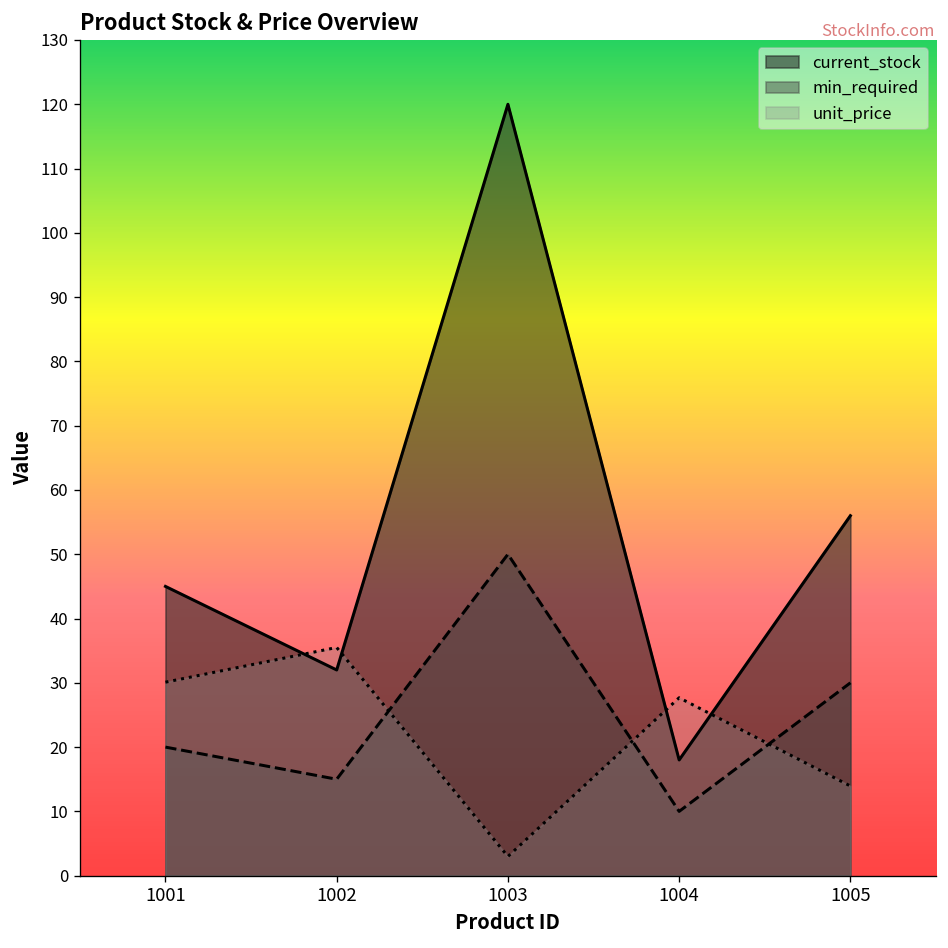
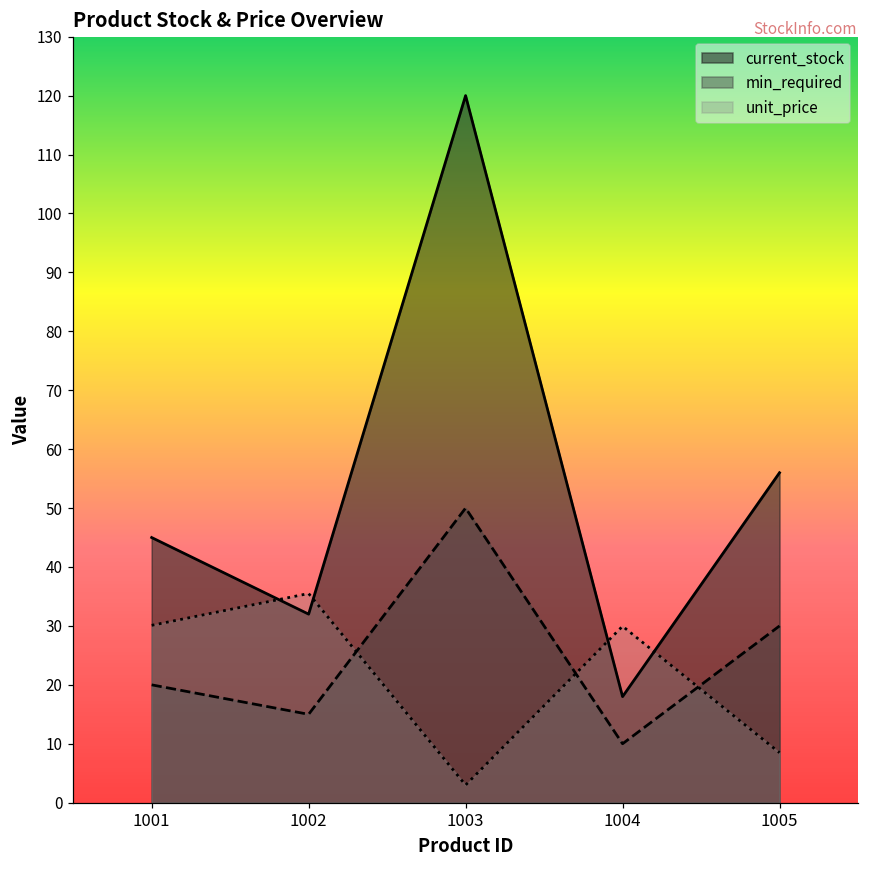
  {
    "unit_price": {
      "1001": 30,
      "1002": 36,
      "1003": 3,
-     "1004": 28,
-     "1005": 14
+     "1004": 30,
+     "1005": 8
    }
  }
